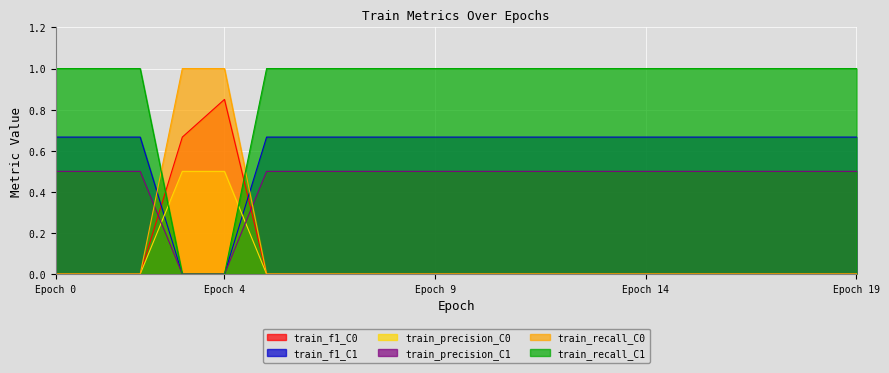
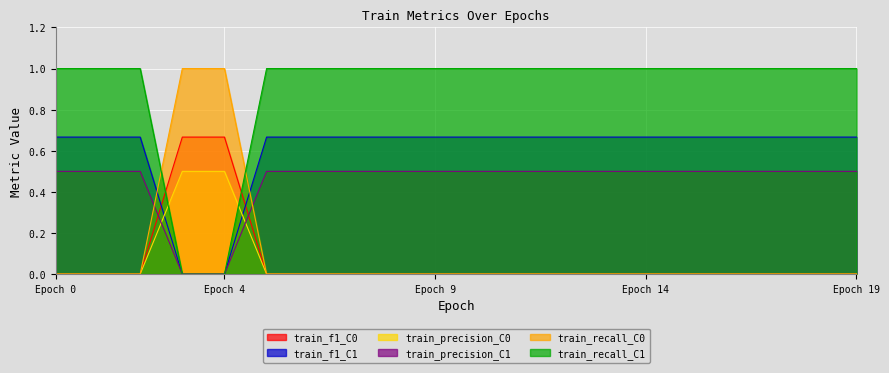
  {
    "train_f1_C0": {
-     "Epoch 4": 0.85
+     "Epoch 4": 0.67
    },
    "train_f1_C1": {
      "Epoch 0": 0.67,
      "Epoch 9": 0.67,
      "Epoch 14": 0.67,
      "Epoch 19": 0.67
    },
    "train_precision_C1": {
      "Epoch 0": 0.50,
      "Epoch 9": 0.50,
      "Epoch 14": 0.50,
      "Epoch 19": 0.50
    },
    "train_recall_C1": {
      "Epoch 0": 1.00,
      "Epoch 9": 1.00,
      "Epoch 14": 1.00,
      "Epoch 19": 1.00
    }
  }
